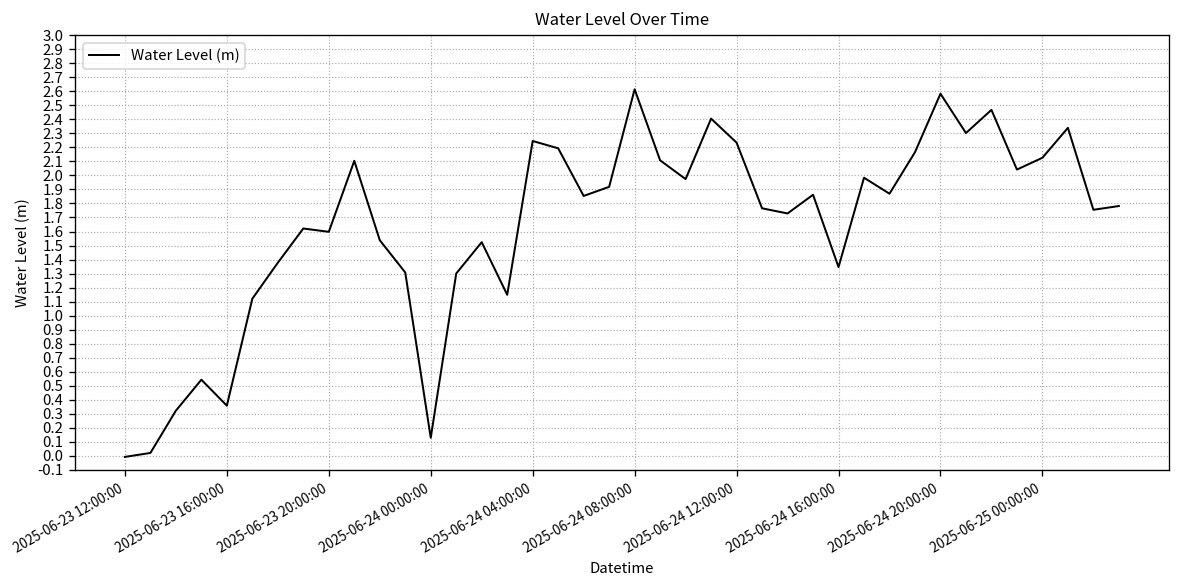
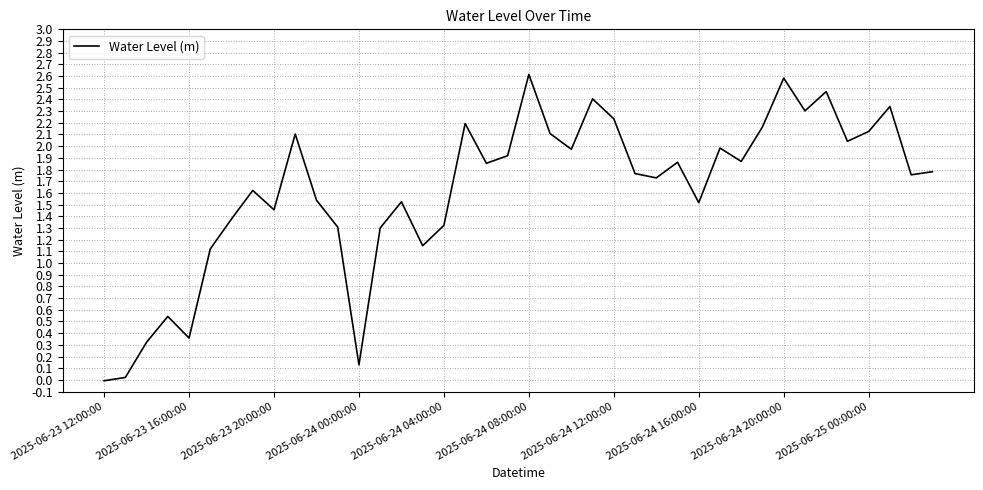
  {
    "2025-06-23 12:00:00": -0.01,
    "2025-06-23 16:00:00": 0.36,
-   "2025-06-23 20:00:00": 1.60,
+   "2025-06-23 20:00:00": 1.46,
    "2025-06-24 00:00:00": 0.13,
-   "2025-06-24 04:00:00": 2.25,
+   "2025-06-24 04:00:00": 1.32,
    "2025-06-24 08:00:00": 2.61,
    "2025-06-24 12:00:00": 2.23,
-   "2025-06-24 16:00:00": 1.35,
+   "2025-06-24 16:00:00": 1.52,
    "2025-06-24 20:00:00": 2.58,
    "2025-06-25 00:00:00": 2.13
  }
